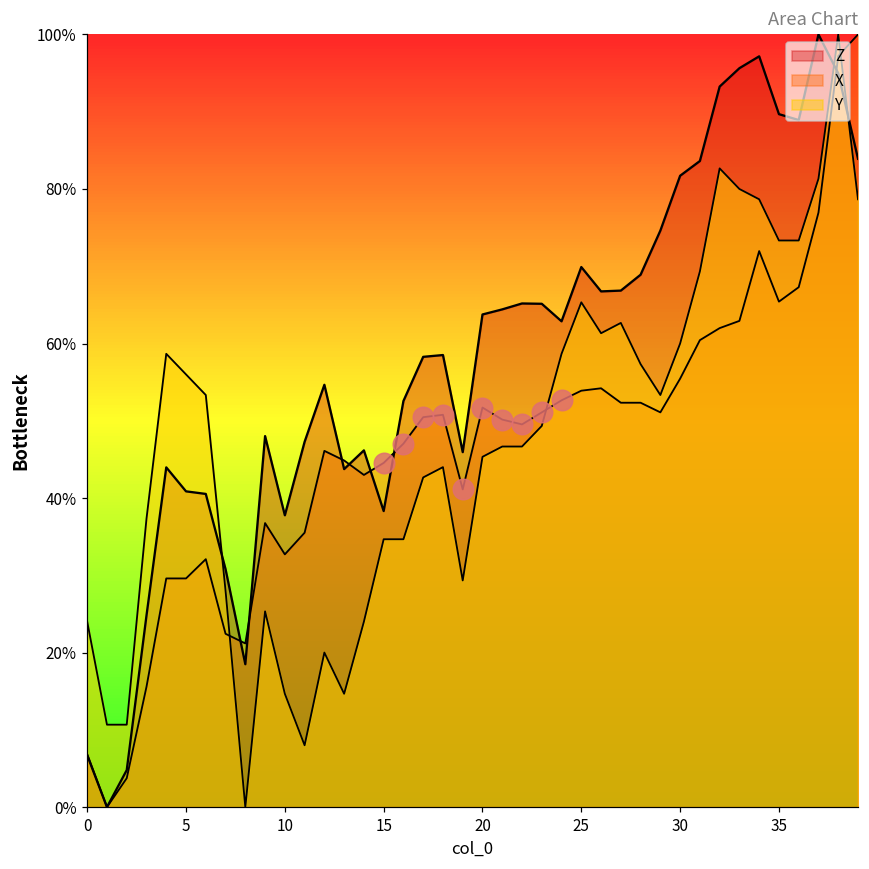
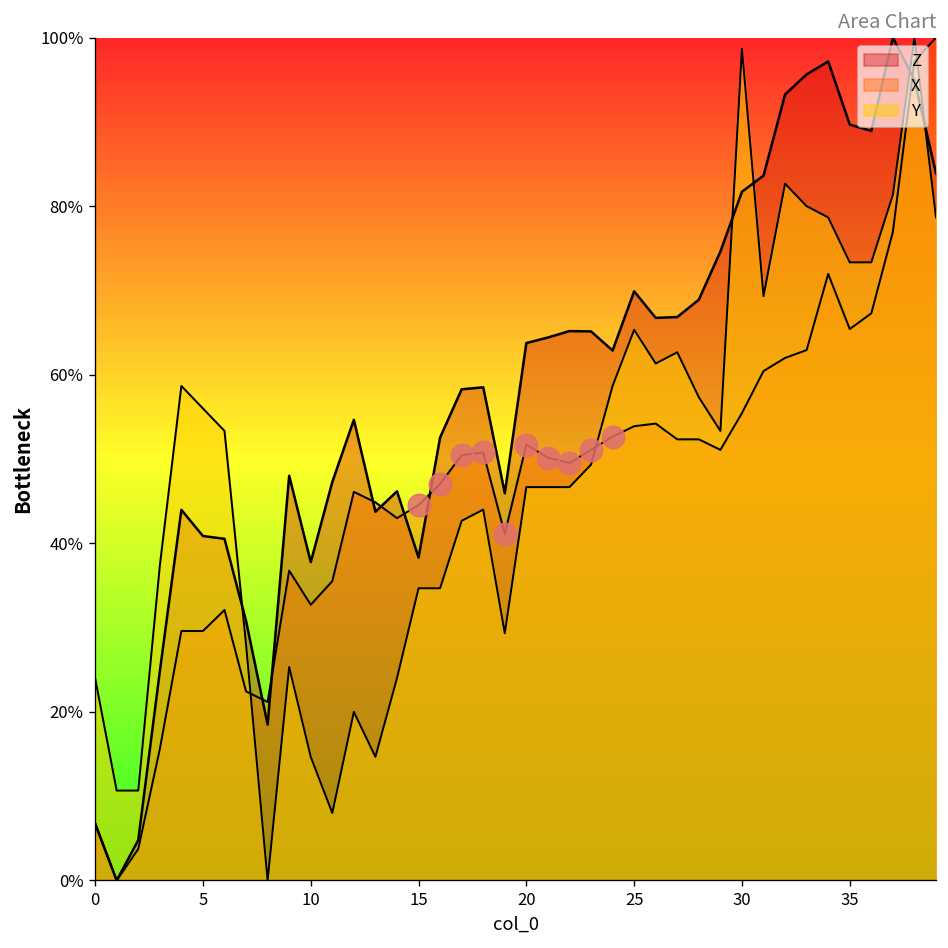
  {
    "Y": {
      "0": "24%",
      "5": "56%",
      "10": "15%",
      "15": "35%",
-     "20": "45%",
+     "20": "47%",
      "25": "65%",
-     "30": "60%",
+     "30": "99%",
      "35": "73%"
    }
  }
